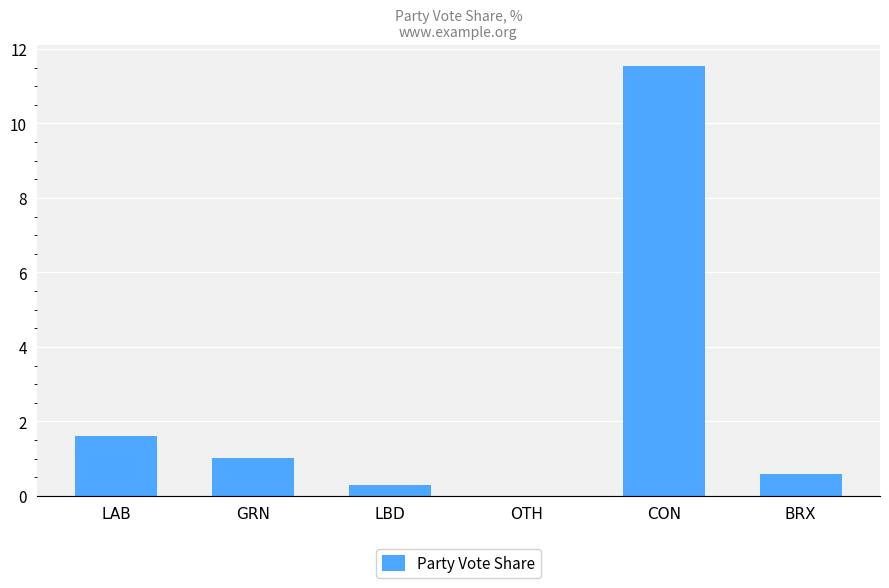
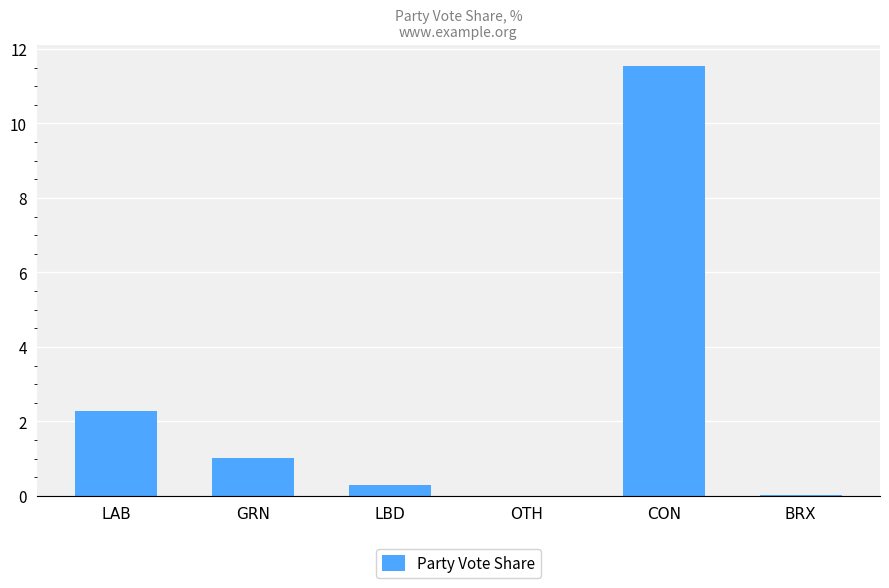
  {
-   "LAB": 1.6,
+   "LAB": 2.3,
    "GRN": 1.0,
    "LBD": 0.3,
    "CON": 11.5,
-   "BRX": 0.6
+   "BRX": 0.0
  }
